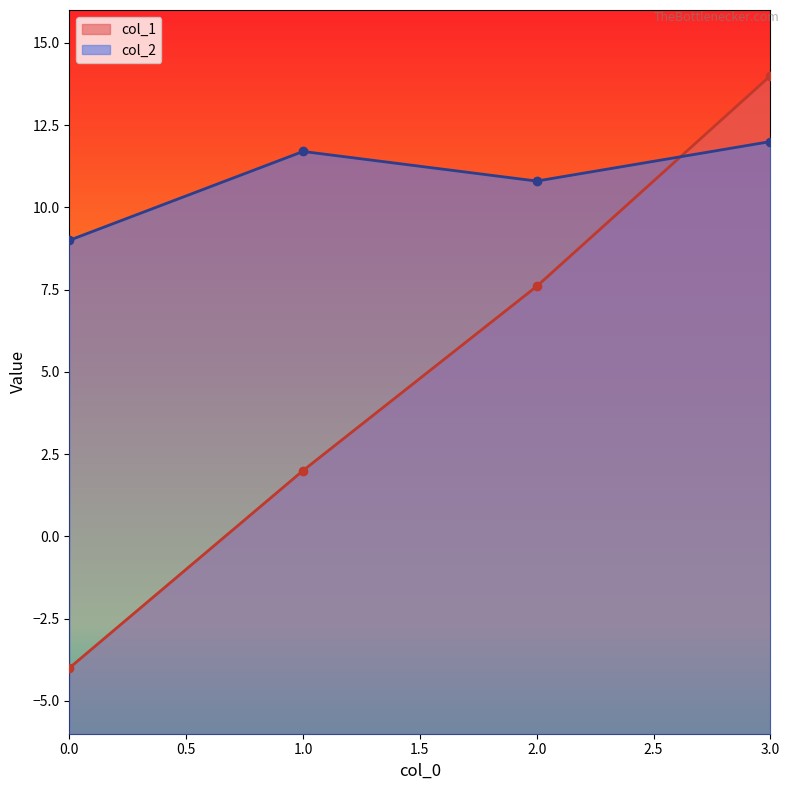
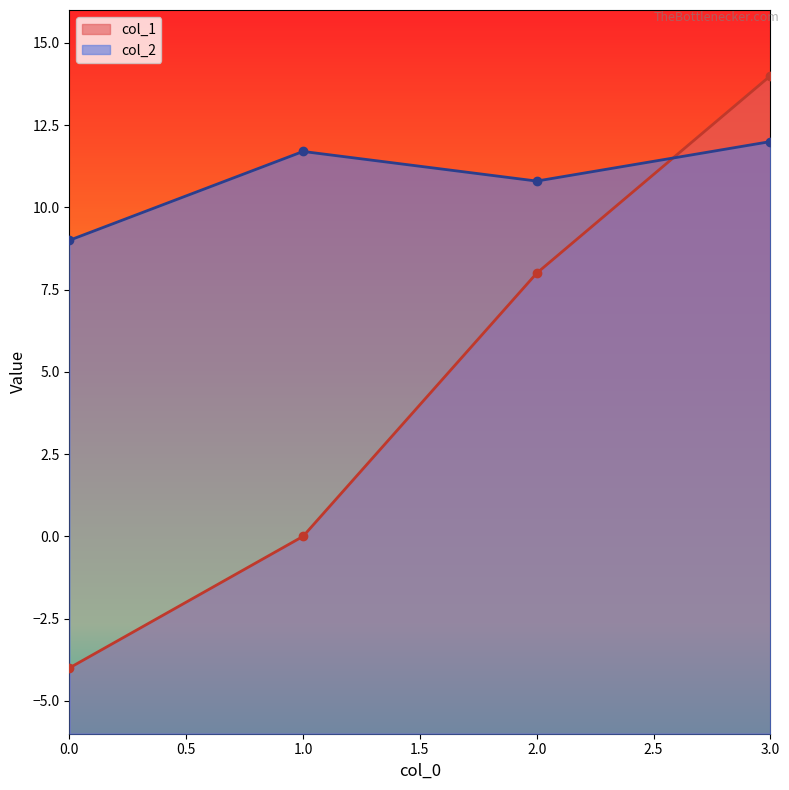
  {
    "col_1": {
      "0.0": -4.0,
-     "1.0": 2,
-     "2.0": 7.6,
+     "1.0": 0,
+     "2.0": 8.0,
      "3.0": 14.0
    },
    "col_2": {
      "0.0": 9.0,
      "1.0": 11.7,
      "2.0": 10.8,
      "3.0": 12.0
    }
  }
